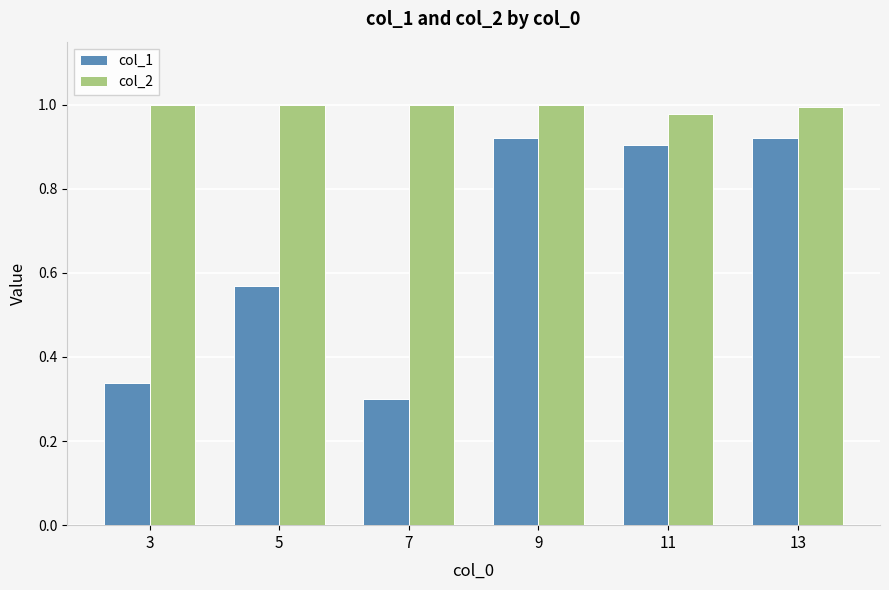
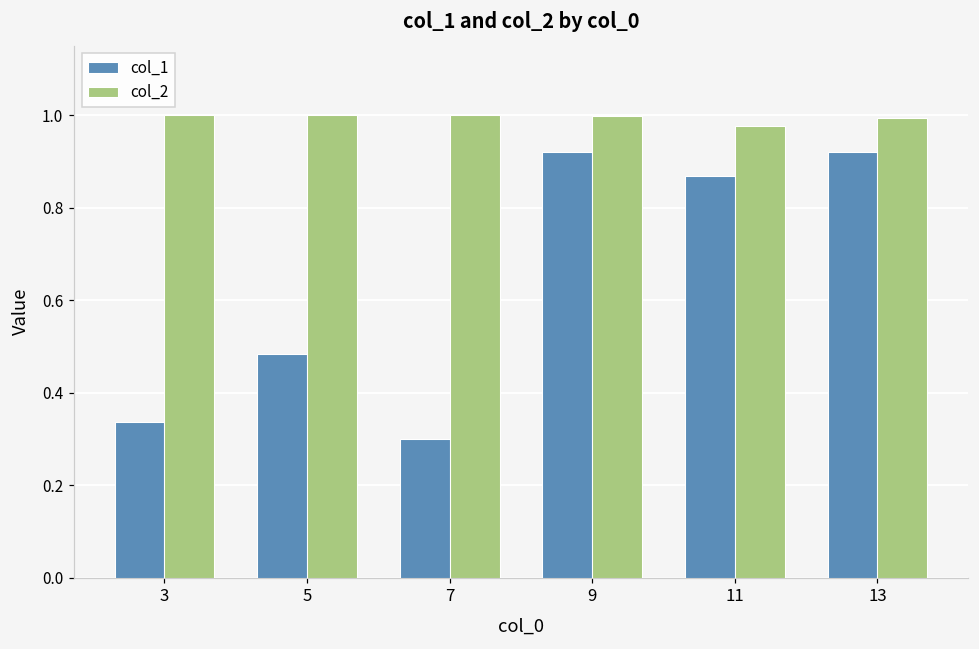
  {
    "col_1": {
      "3": 0.34,
-     "5": 0.57,
+     "5": 0.48,
      "7": 0.30,
      "9": 0.92,
-     "11": 0.90,
+     "11": 0.87,
      "13": 0.92
    },
    "col_2": {
      "3": 1.00,
      "5": 1.00,
      "7": 1.00,
      "9": 1.00,
      "11": 0.98,
      "13": 0.99
    }
  }
